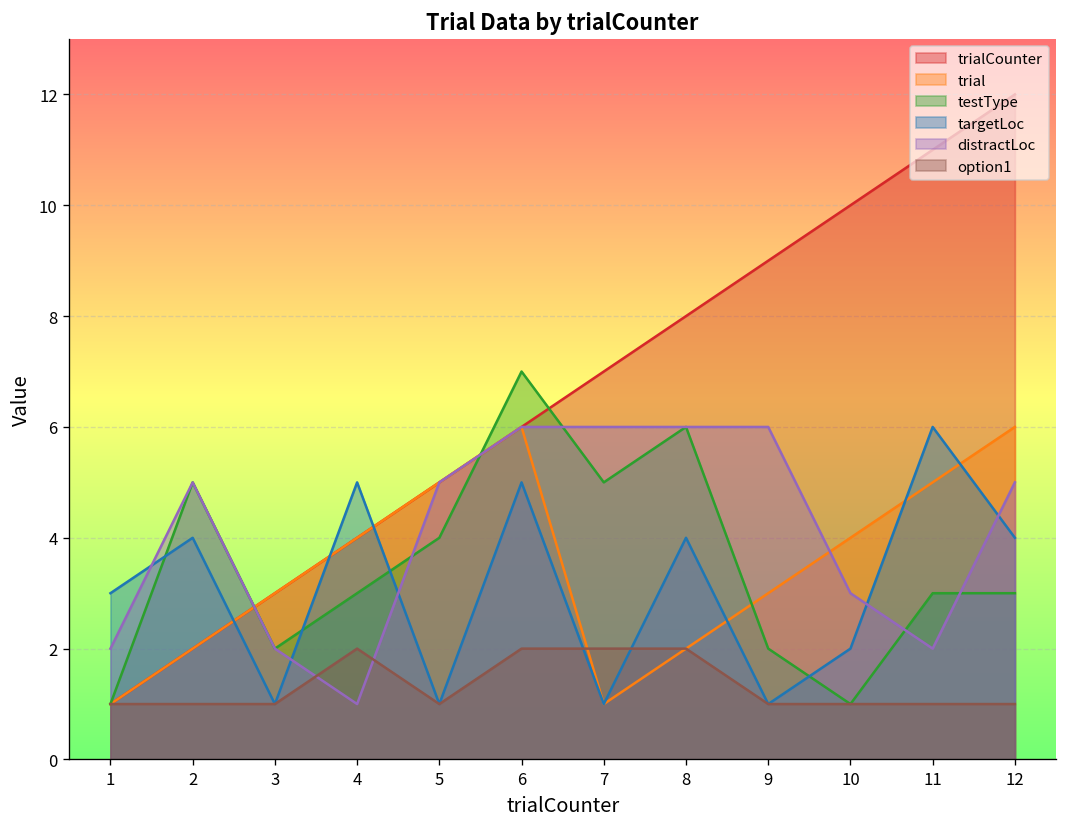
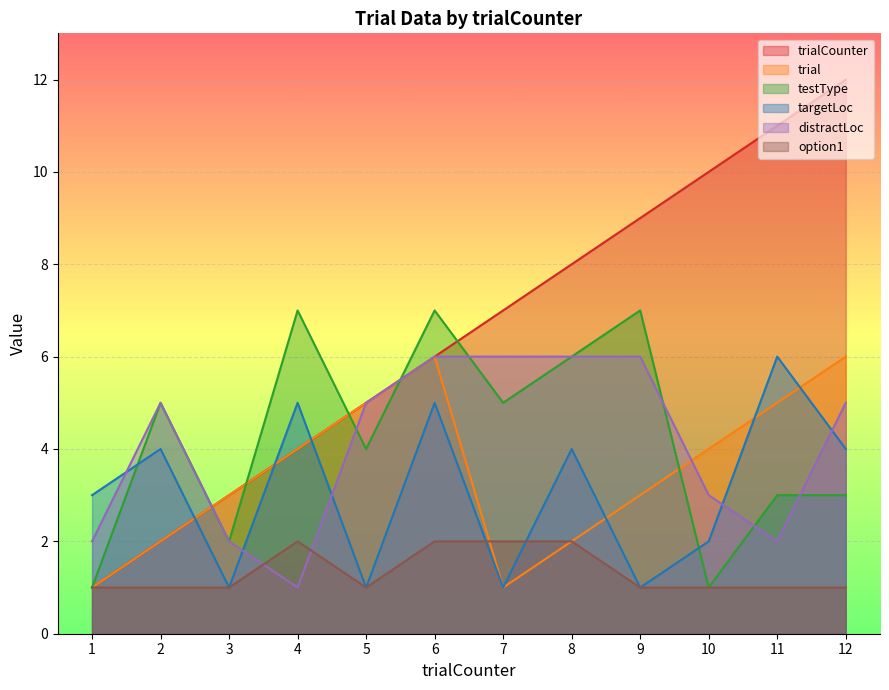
  {
    "testType": {
-     "4": 3,
+     "4": 7,
      "5": 4,
      "6": 7,
      "7": 5,
-     "9": 2,
+     "9": 7,
      "11": 3,
      "12": 3
    },
    "targetLoc": {
      "1": 3,
      "2": 4,
      "4": 5,
      "6": 5,
      "8": 4,
      "10": 2,
      "11": 6,
      "12": 4
    },
    "distractLoc": {
      "1": 2,
      "4": 1,
      "7": 6,
      "9": 6,
      "10": 3,
      "11": 2,
      "12": 5
    }
  }
